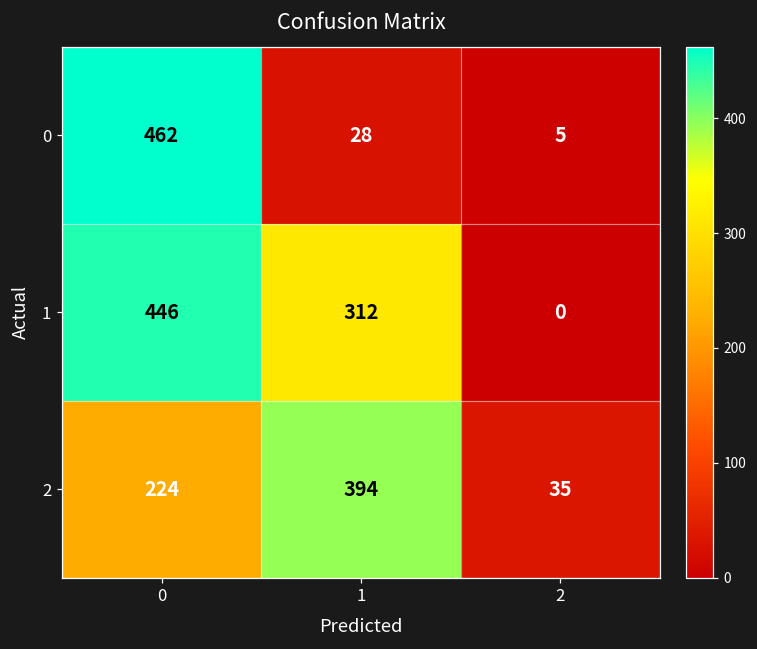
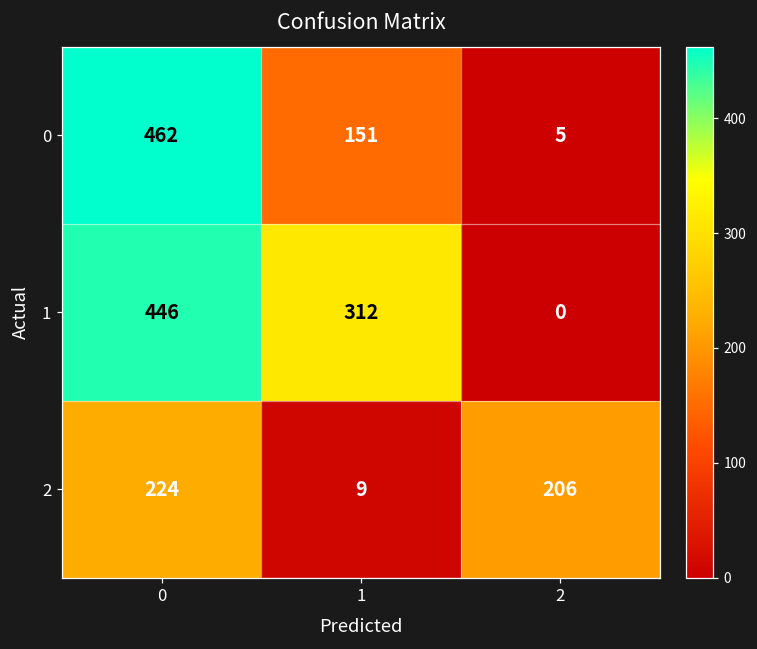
  {
    "0": {
      "0": 462,
-     "1": 28,
+     "1": 151,
      "2": 5
    },
    "1": {
      "0": 446,
      "1": 312,
      "2": 0
    },
    "2": {
      "0": 224,
-     "1": 394,
-     "2": 35
+     "1": 9,
+     "2": 206
    }
  }
